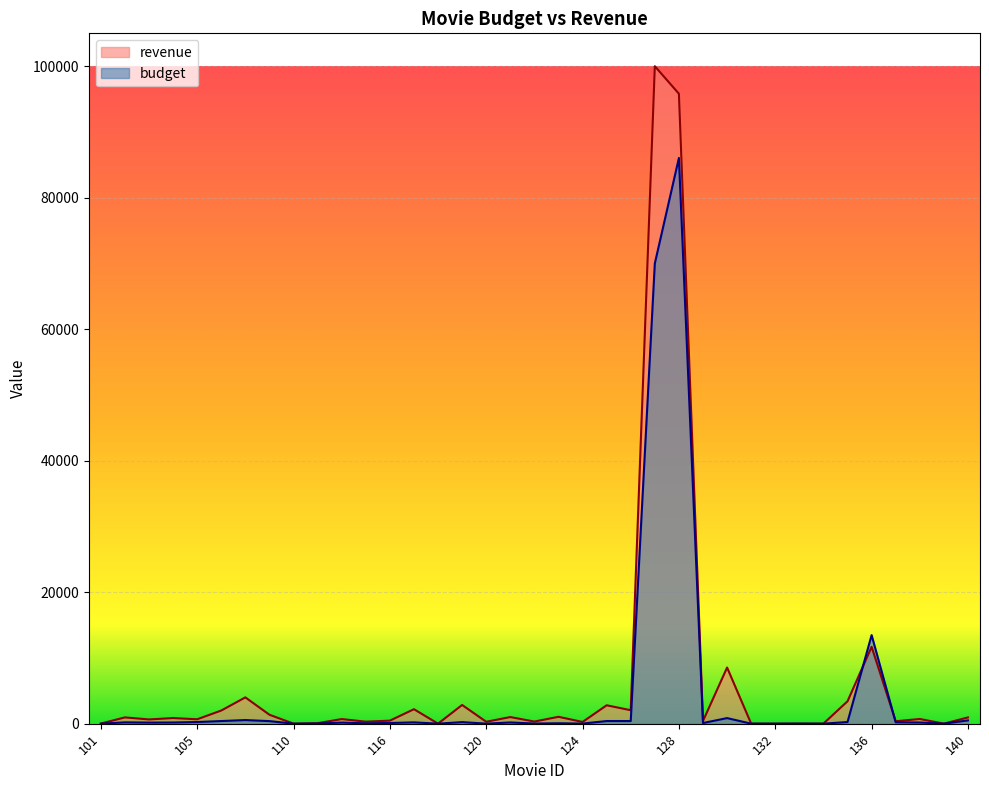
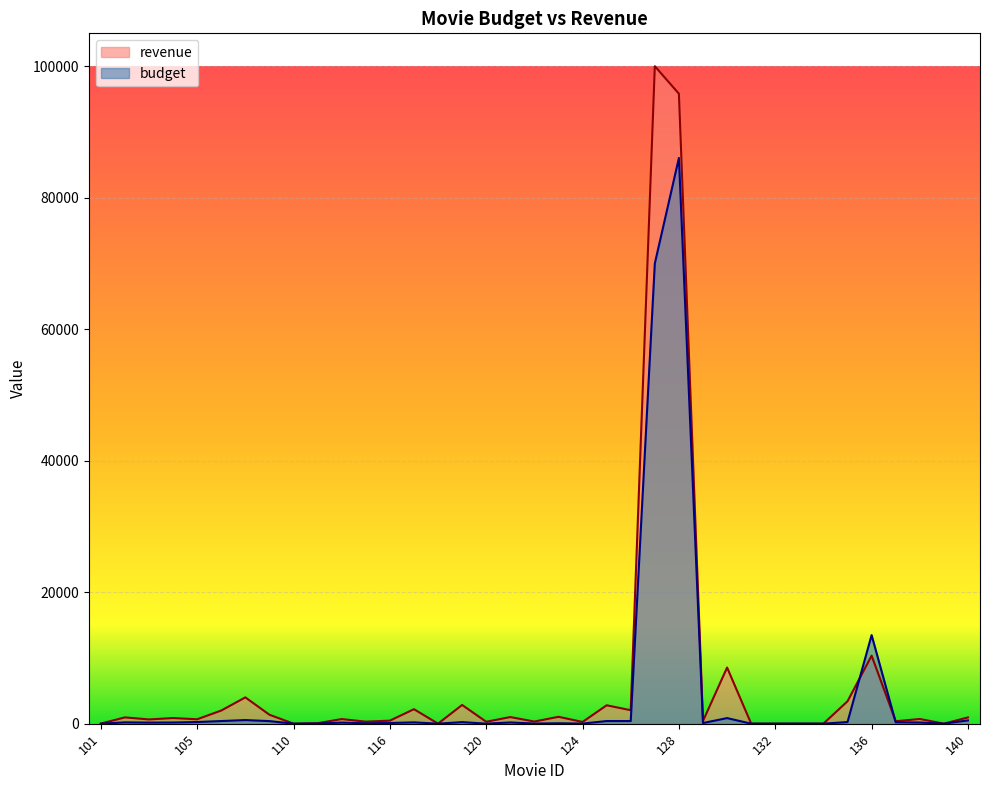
  {
    "revenue": {
      "105": 1000,
      "128": 96000,
-     "136": 12000,
+     "136": 10000,
      "140": 1000
    },
    "budget": {
      "105": 0,
      "128": 86000,
      "136": 13000,
      "140": 1000
    }
  }
